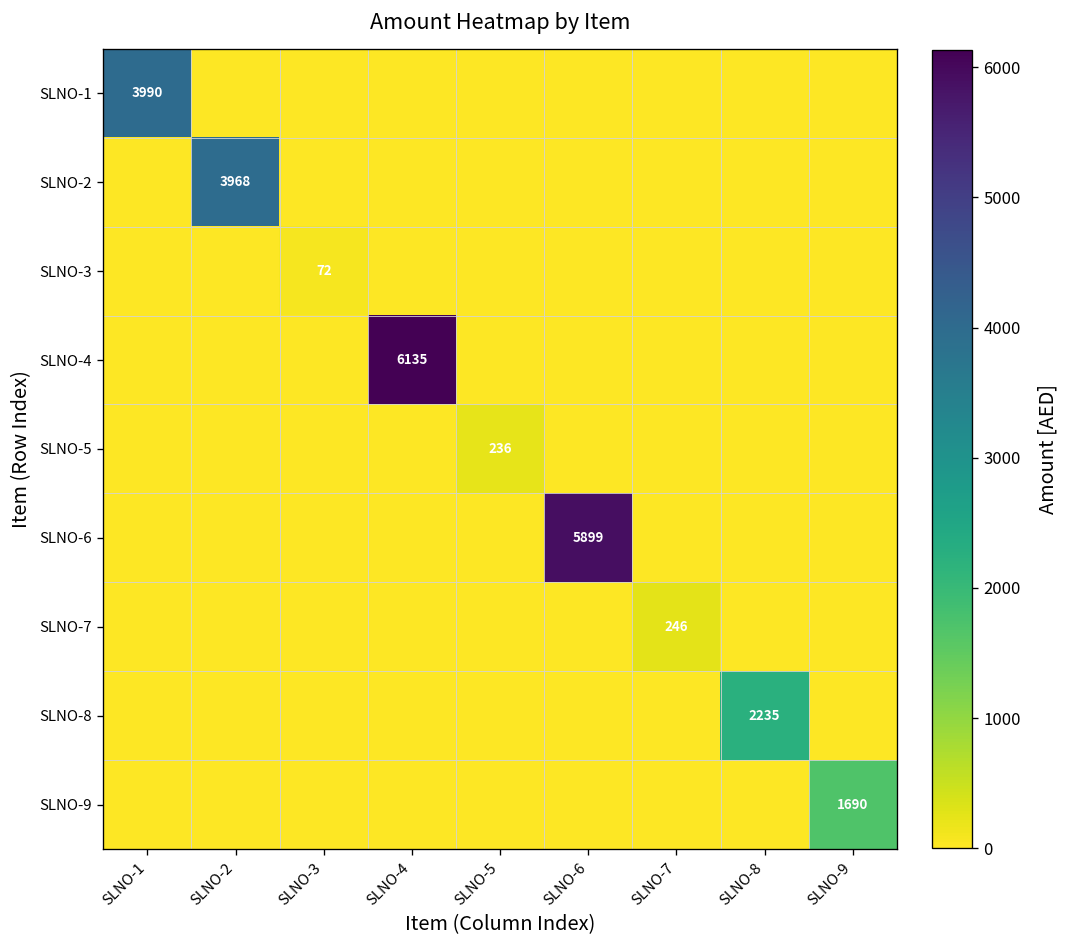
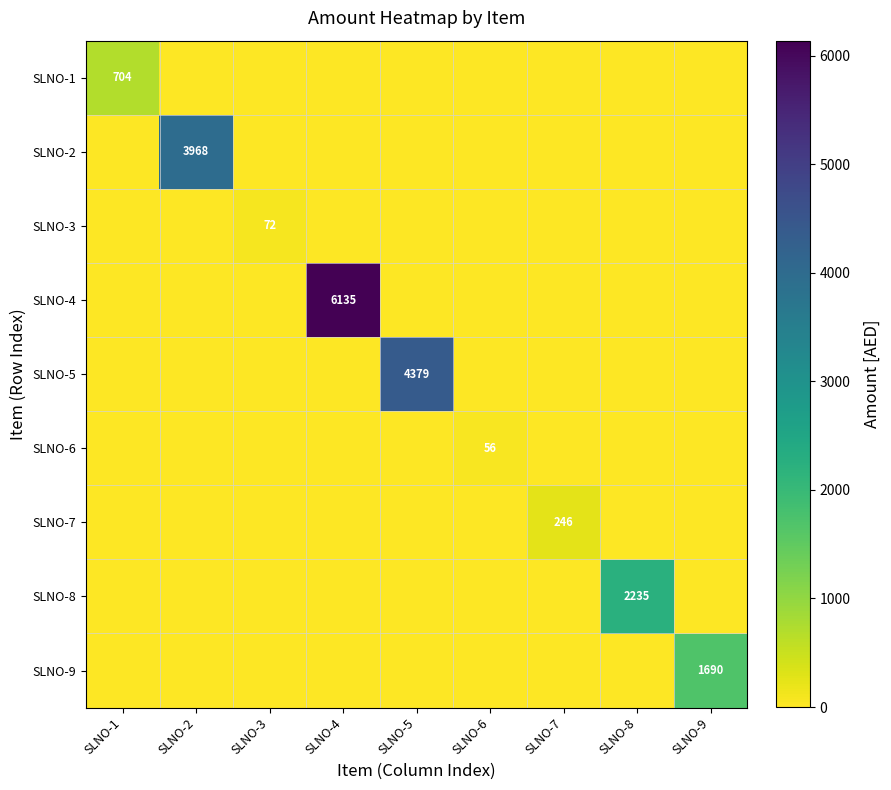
  {
    "SLNO-1": {
-     "SLNO-1": 3990
+     "SLNO-1": 704
    },
    "SLNO-2": {
      "SLNO-2": 3968
    },
    "SLNO-3": {
      "SLNO-3": 72
    },
    "SLNO-4": {
      "SLNO-4": 6135
    },
    "SLNO-5": {
-     "SLNO-5": 236
+     "SLNO-5": 4379
    },
    "SLNO-6": {
-     "SLNO-6": 5899
+     "SLNO-6": 56
    },
    "SLNO-7": {
      "SLNO-7": 246
    },
    "SLNO-8": {
      "SLNO-8": 2235
    },
    "SLNO-9": {
      "SLNO-9": 1690
    }
  }
